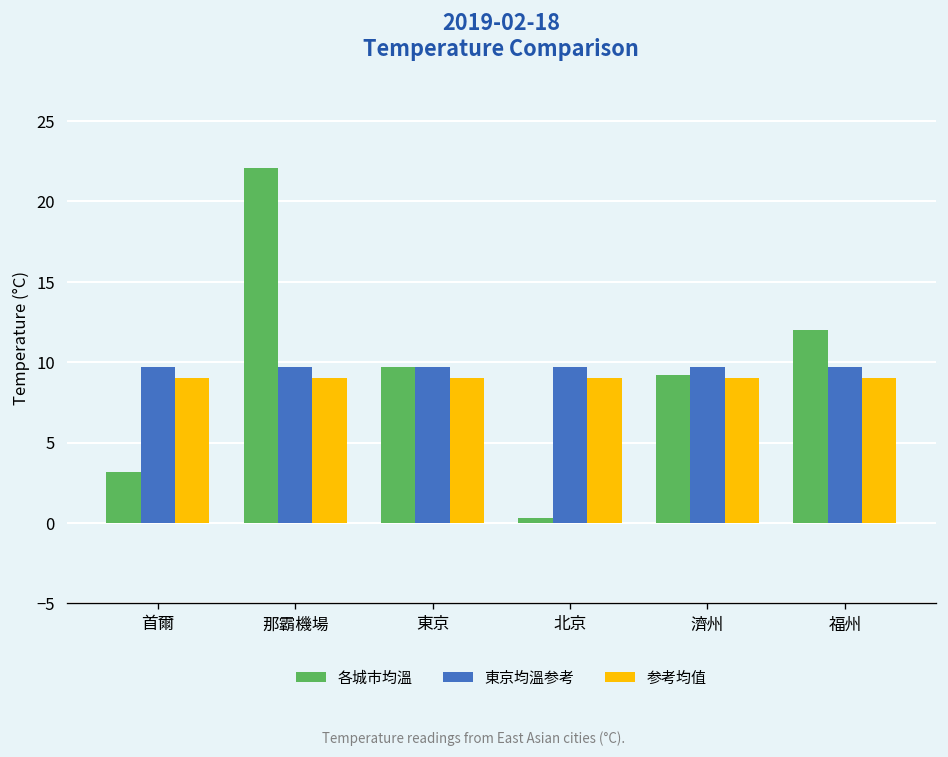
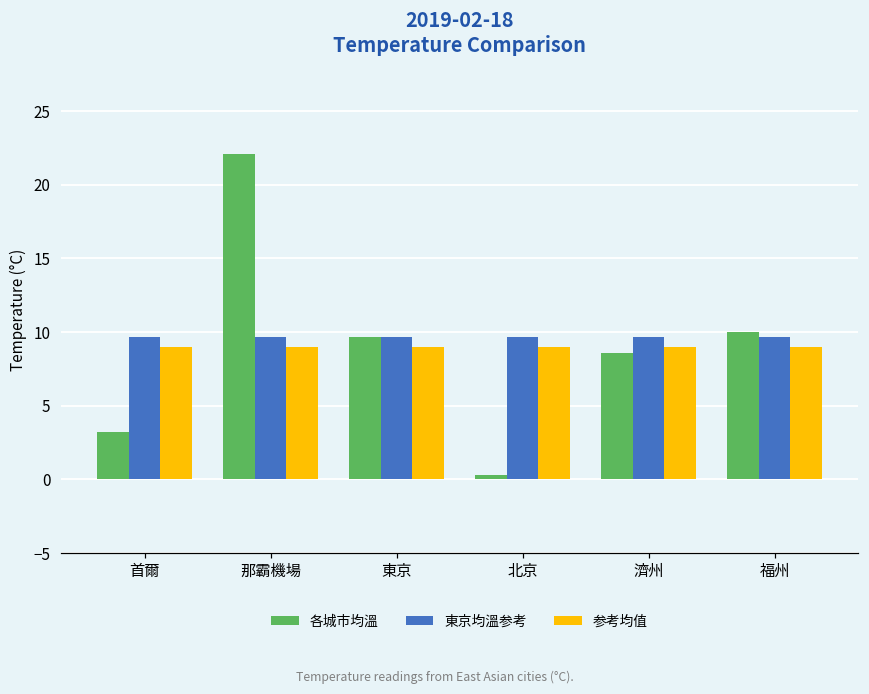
  {
    "各城市均溫": {
      "首爾": 3.2,
      "那霸機場": 22.1,
      "東京": 9.7,
      "北京": 0.3,
-     "濟州": 9.2,
-     "福州": 12
+     "濟州": 8.6,
+     "福州": 10
    },
    "東京均溫参考": {
      "首爾": 9.7,
      "那霸機場": 9.7,
      "東京": 9.7,
      "北京": 9.7,
      "濟州": 9.7,
      "福州": 9.7
    },
    "参考均值": {
      "首爾": 9.0,
      "那霸機場": 9.0,
      "東京": 9.0,
      "北京": 9.0,
      "濟州": 9.0,
      "福州": 9.0
    }
  }
